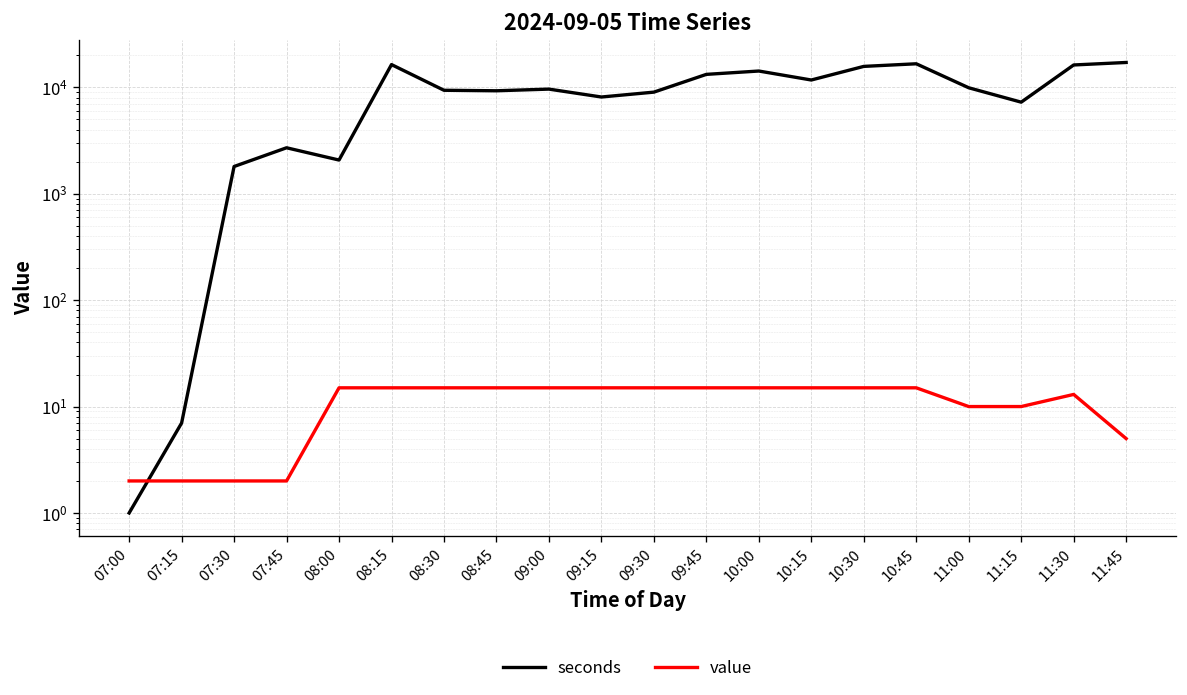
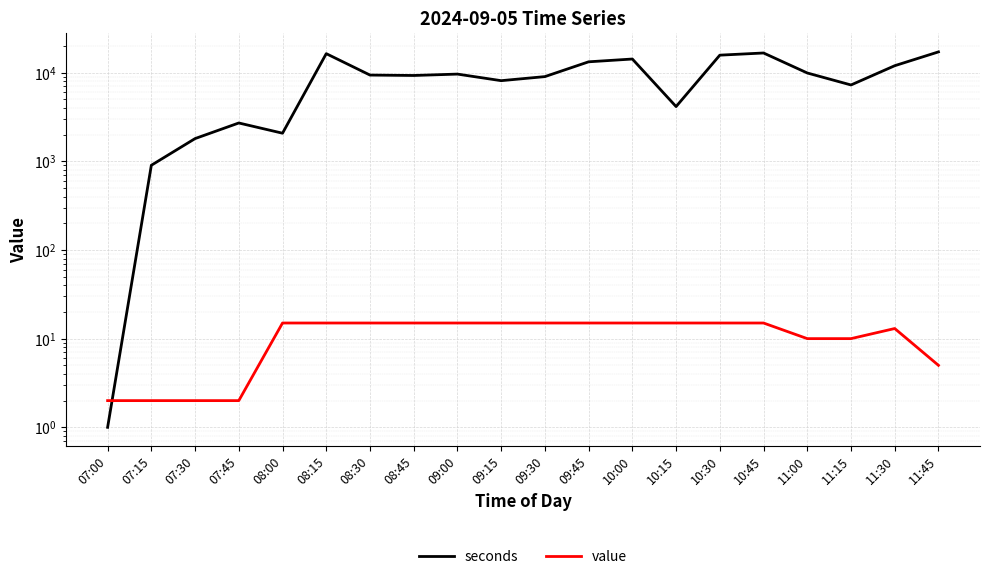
  {
    "seconds": {
      "07:00": 1,
-     "07:15": 7,
+     "07:15": 900,
      "07:30": 1800,
      "07:45": 2700,
      "08:00": 2100,
      "08:15": 16000,
      "08:30": 9000,
      "08:45": 9000,
      "09:00": 10000,
      "09:15": 8000,
      "09:30": 9000,
      "09:45": 13000,
      "10:00": 14000,
-     "10:15": 12000,
+     "10:15": 4000,
      "10:30": 16000,
      "10:45": 17000,
      "11:00": 10000,
      "11:15": 7000,
-     "11:30": 16000,
+     "11:30": 12000,
      "11:45": 17000
    },
    "value": {
      "07:00": 2,
      "07:15": 2,
      "07:30": 2,
      "07:45": 2,
      "08:00": 15,
      "08:15": 15,
      "08:30": 15,
      "08:45": 15,
      "09:00": 15,
      "09:15": 15,
      "09:30": 15,
      "09:45": 15,
      "10:00": 15,
      "10:15": 15,
      "10:30": 15,
      "10:45": 15,
      "11:00": 10,
      "11:15": 10,
      "11:30": 13,
      "11:45": 5
    }
  }
